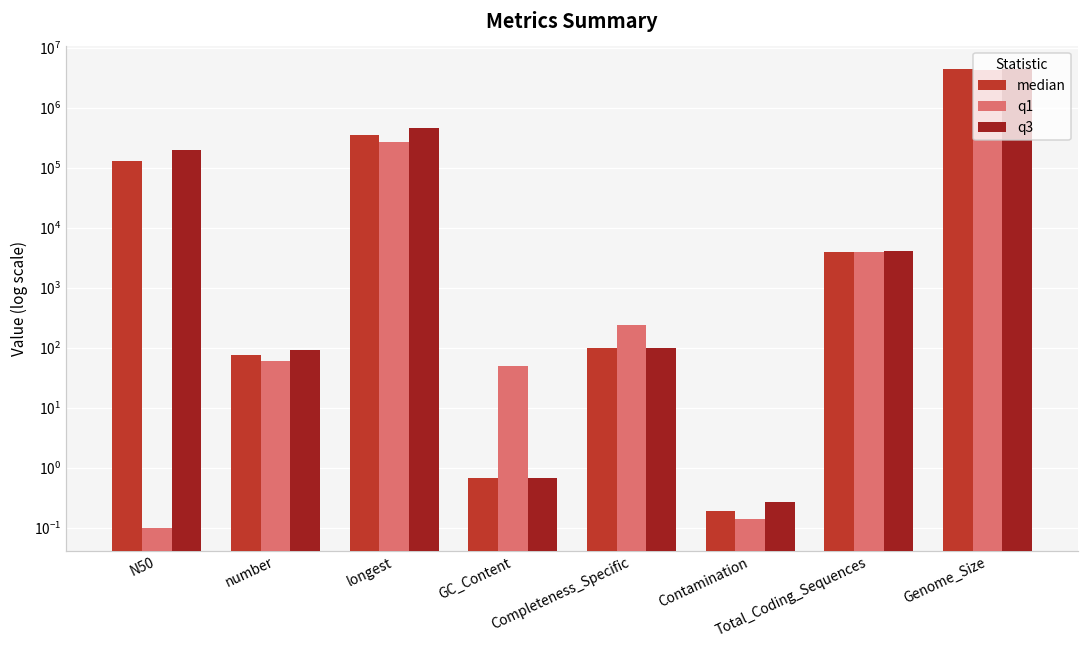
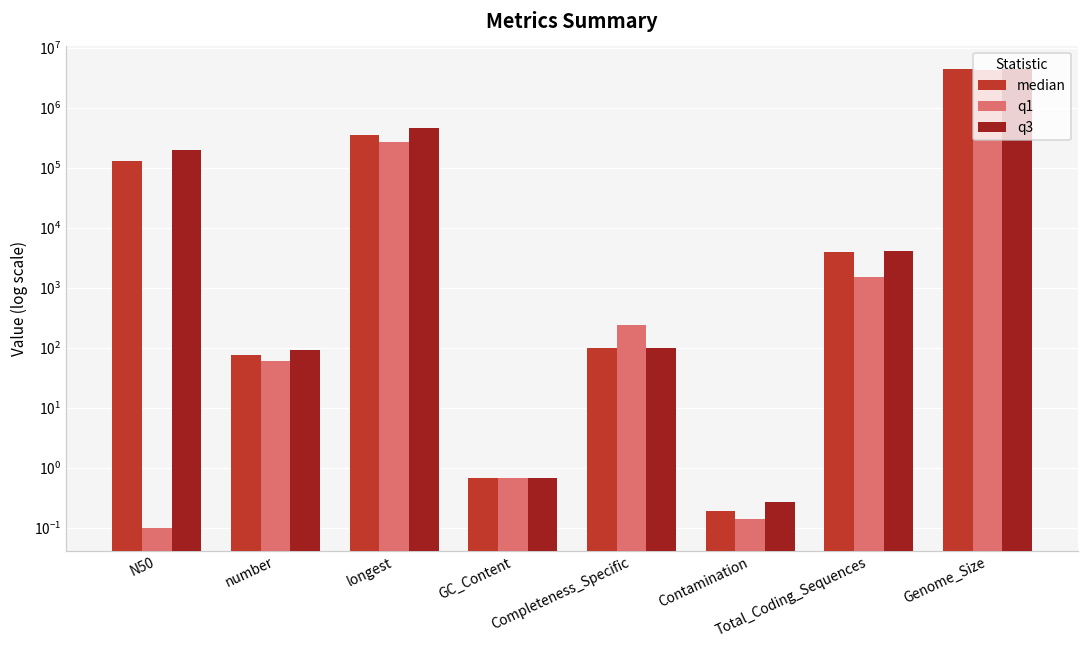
  {
    "q1": {
      "N50": 0.1,
      "number": 60,
      "longest": 300000,
-     "GC_Content": 50,
+     "GC_Content": 0.7,
      "Completeness_Specific": 200,
      "Contamination": 0.14,
-     "Total_Coding_Sequences": 4000
+     "Total_Coding_Sequences": 1500
    }
  }
